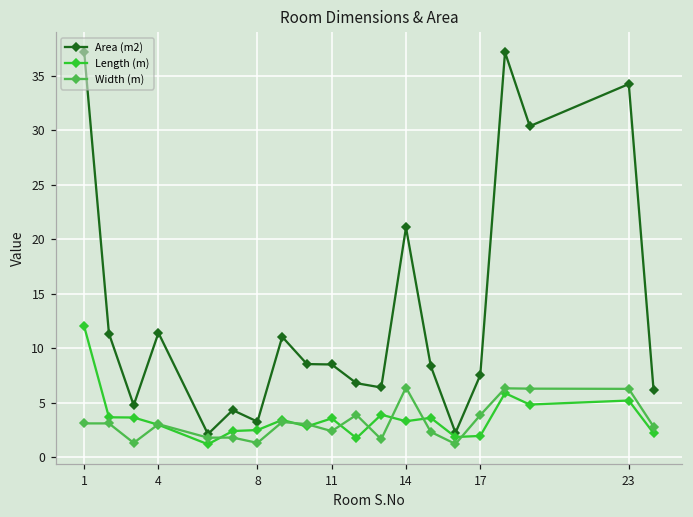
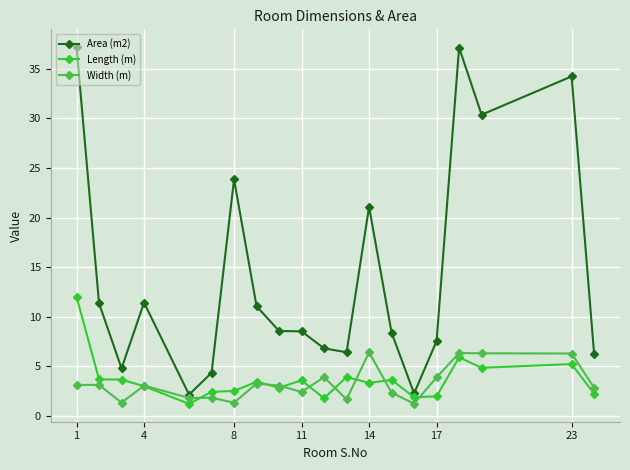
  {
    "Area (m2)": {
      "4": 11,
-     "8": 3,
+     "8": 24,
      "11": 9,
      "14": 21,
      "17": 8,
      "23": 34
    }
  }
